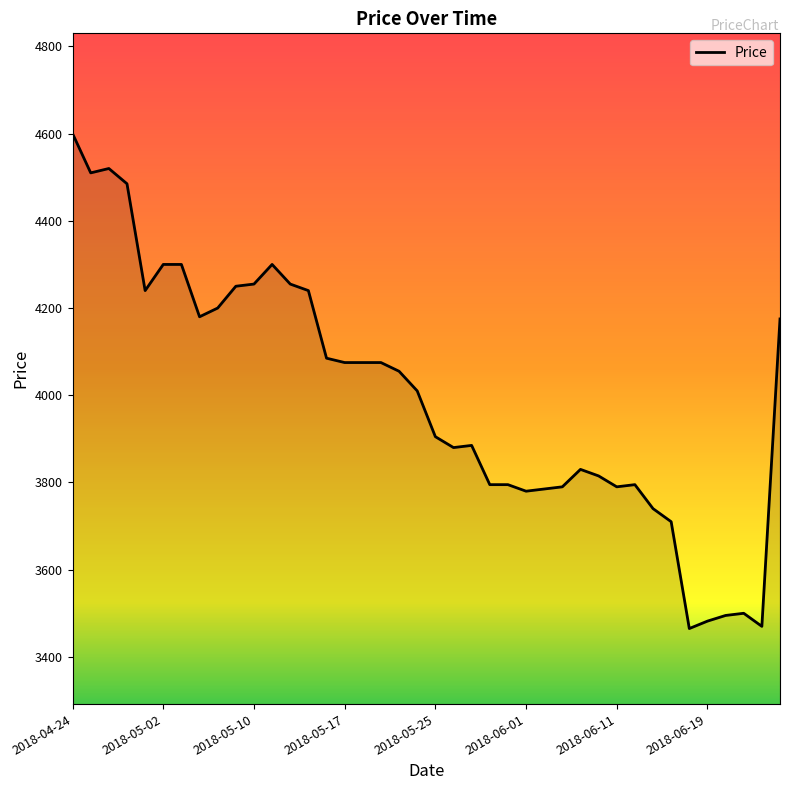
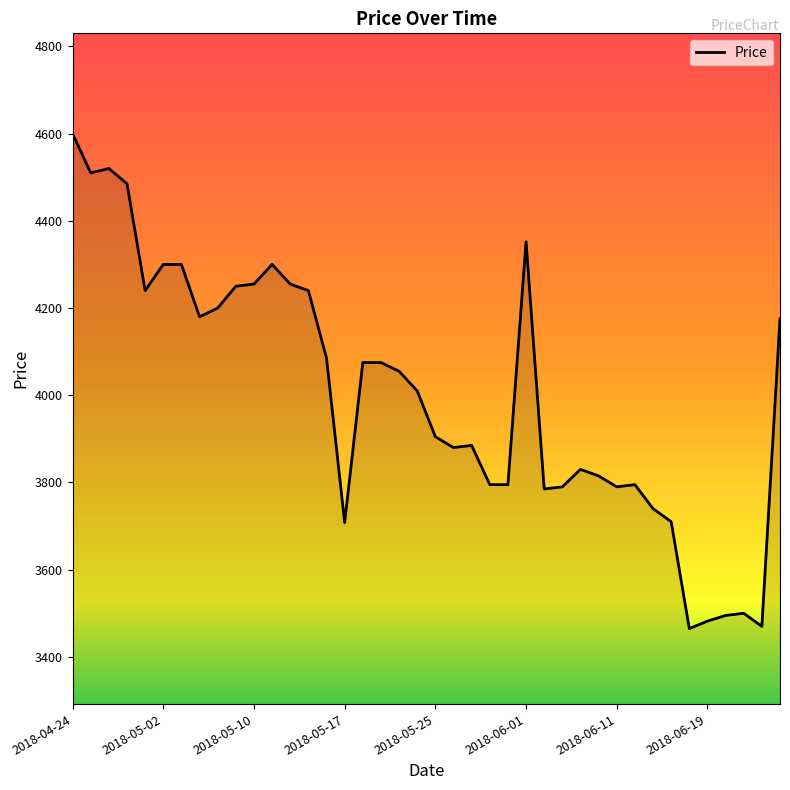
  {
    "2018-04-24": 4600,
    "2018-05-02": 4300,
    "2018-05-10": 4260,
-   "2018-05-17": 4080,
+   "2018-05-17": 3710,
    "2018-05-25": 3910,
-   "2018-06-01": 3780,
+   "2018-06-01": 4350,
    "2018-06-11": 3790,
    "2018-06-19": 3480
  }
